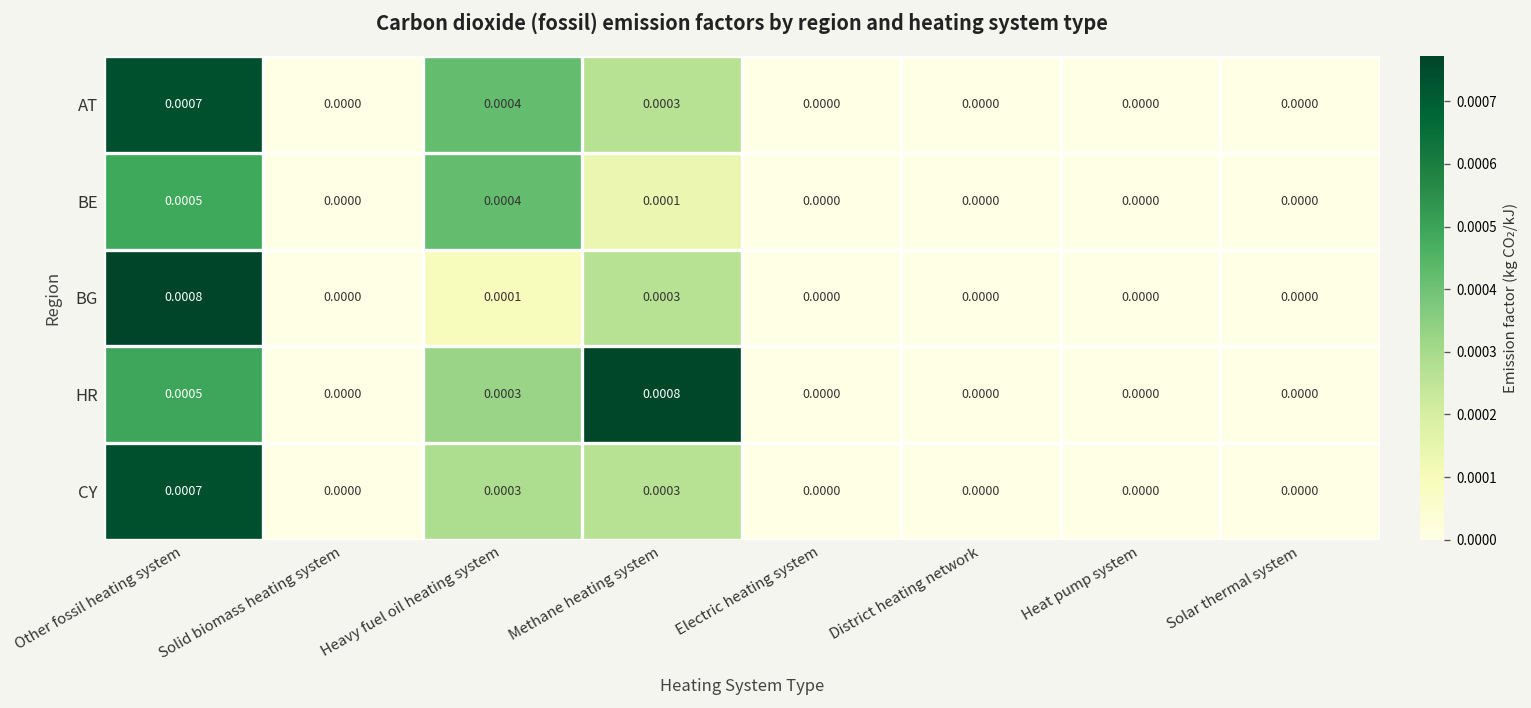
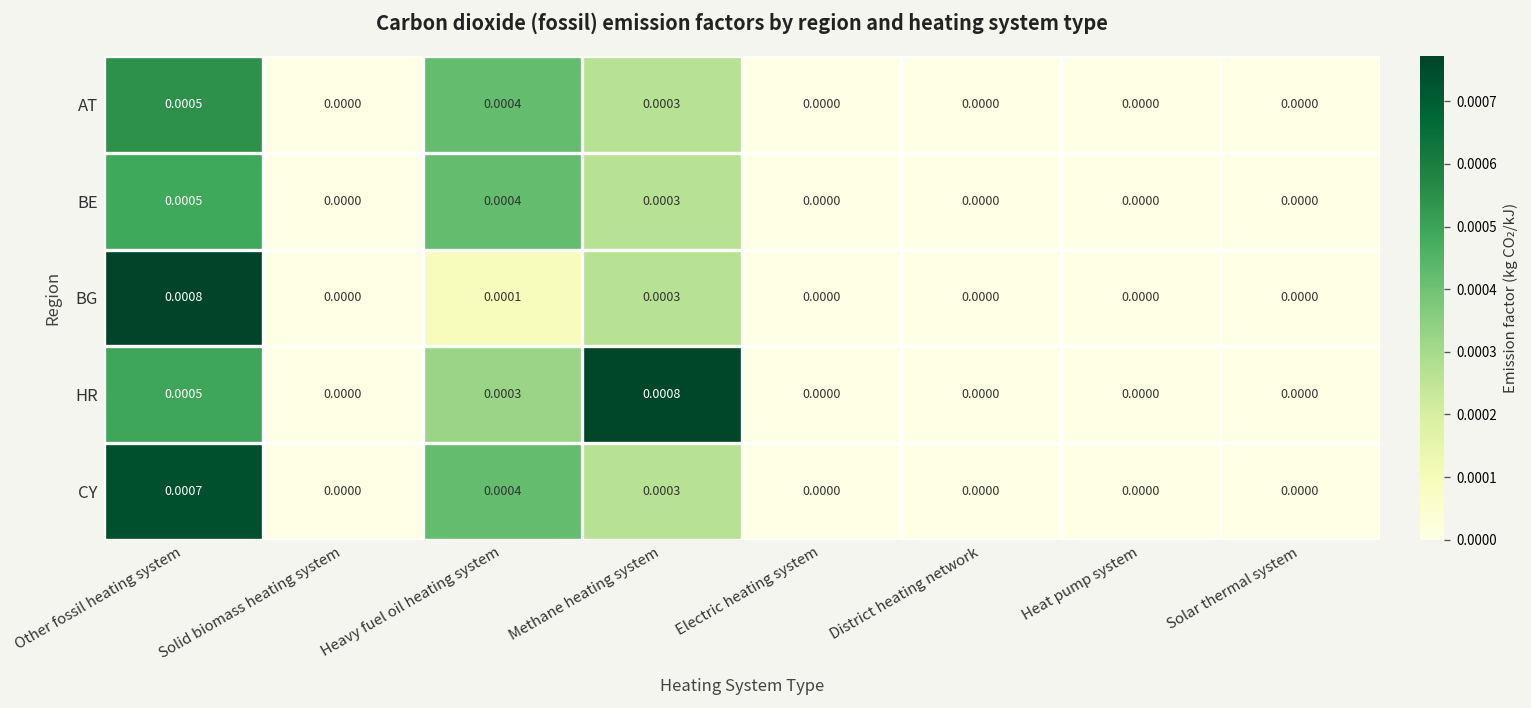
  {
    "AT": {
-     "Other fossil heating system": 0.0007,
+     "Other fossil heating system": 0.0005,
      "Solid biomass heating system": 0.0000,
      "Heavy fuel oil heating system": 0.0004,
      "Methane heating system": 0.0003,
      "Electric heating system": 0.0000,
      "District heating network": 0.0000,
      "Heat pump system": 0.0000,
      "Solar thermal system": 0.0000
    },
    "BE": {
      "Other fossil heating system": 0.0005,
      "Solid biomass heating system": 0.0000,
      "Heavy fuel oil heating system": 0.0004,
-     "Methane heating system": 0.0001,
+     "Methane heating system": 0.0003,
      "Electric heating system": 0.0000,
      "District heating network": 0.0000,
      "Heat pump system": 0.0000,
      "Solar thermal system": 0.0000
    },
    "BG": {
      "Other fossil heating system": 0.0008,
      "Solid biomass heating system": 0.0000,
      "Heavy fuel oil heating system": 0.0001,
      "Methane heating system": 0.0003,
      "Electric heating system": 0.0000,
      "District heating network": 0.0000,
      "Heat pump system": 0.0000,
      "Solar thermal system": 0.0000
    },
    "HR": {
      "Other fossil heating system": 0.0005,
      "Solid biomass heating system": 0.0000,
      "Heavy fuel oil heating system": 0.0003,
      "Methane heating system": 0.0008,
      "Electric heating system": 0.0000,
      "District heating network": 0.0000,
      "Heat pump system": 0.0000,
      "Solar thermal system": 0.0000
    },
    "CY": {
      "Other fossil heating system": 0.0007,
      "Solid biomass heating system": 0.0000,
-     "Heavy fuel oil heating system": 0.0003,
+     "Heavy fuel oil heating system": 0.0004,
      "Methane heating system": 0.0003,
      "Electric heating system": 0.0000,
      "District heating network": 0.0000,
      "Heat pump system": 0.0000,
      "Solar thermal system": 0.0000
    }
  }
